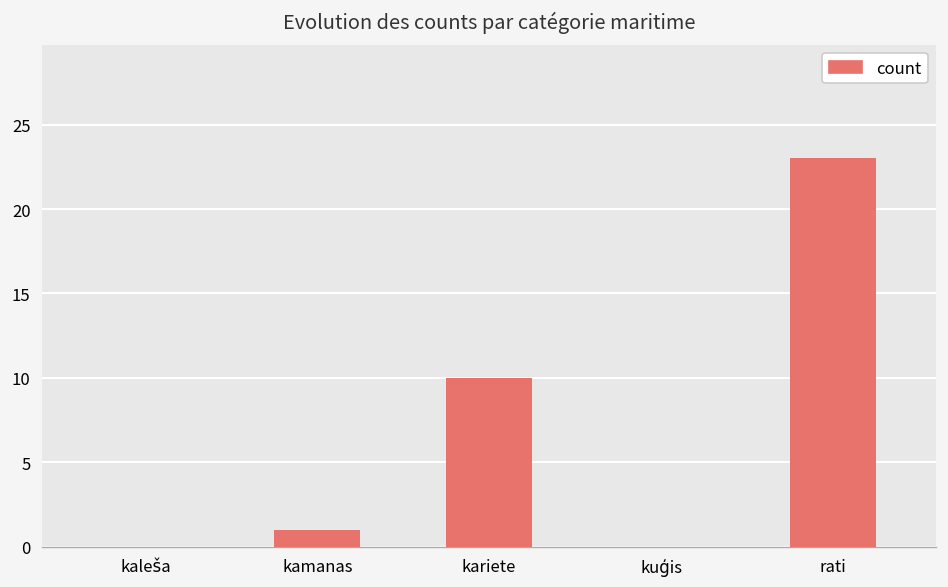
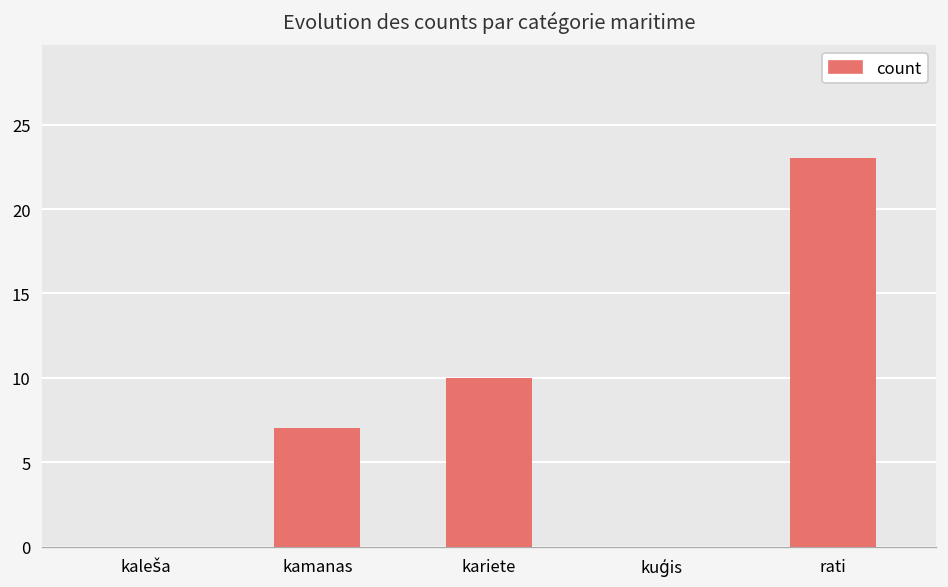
  {
    "kaleša": 0,
-   "kamanas": 1,
+   "kamanas": 7,
    "kariete": 10,
    "kuģis": 0,
    "rati": 23
  }
